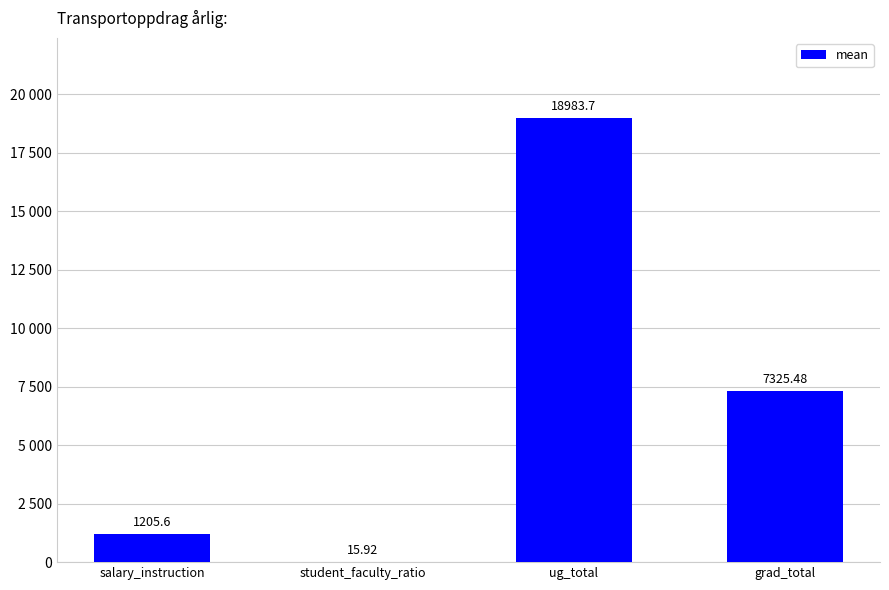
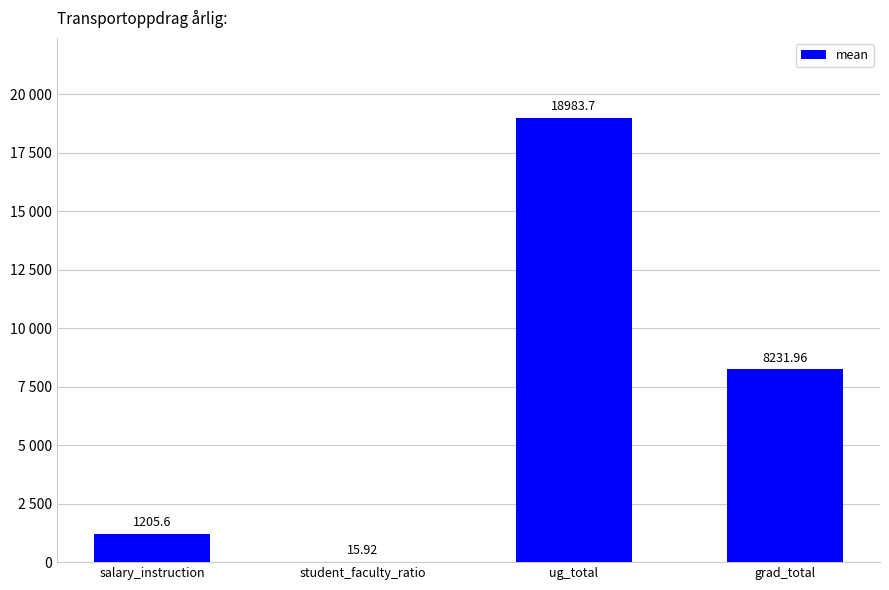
  {
    "salary_instruction": 1205.6,
    "student_faculty_ratio": 15.92,
    "ug_total": 18983.7,
-   "grad_total": 7325.48
+   "grad_total": 8231.96
  }
